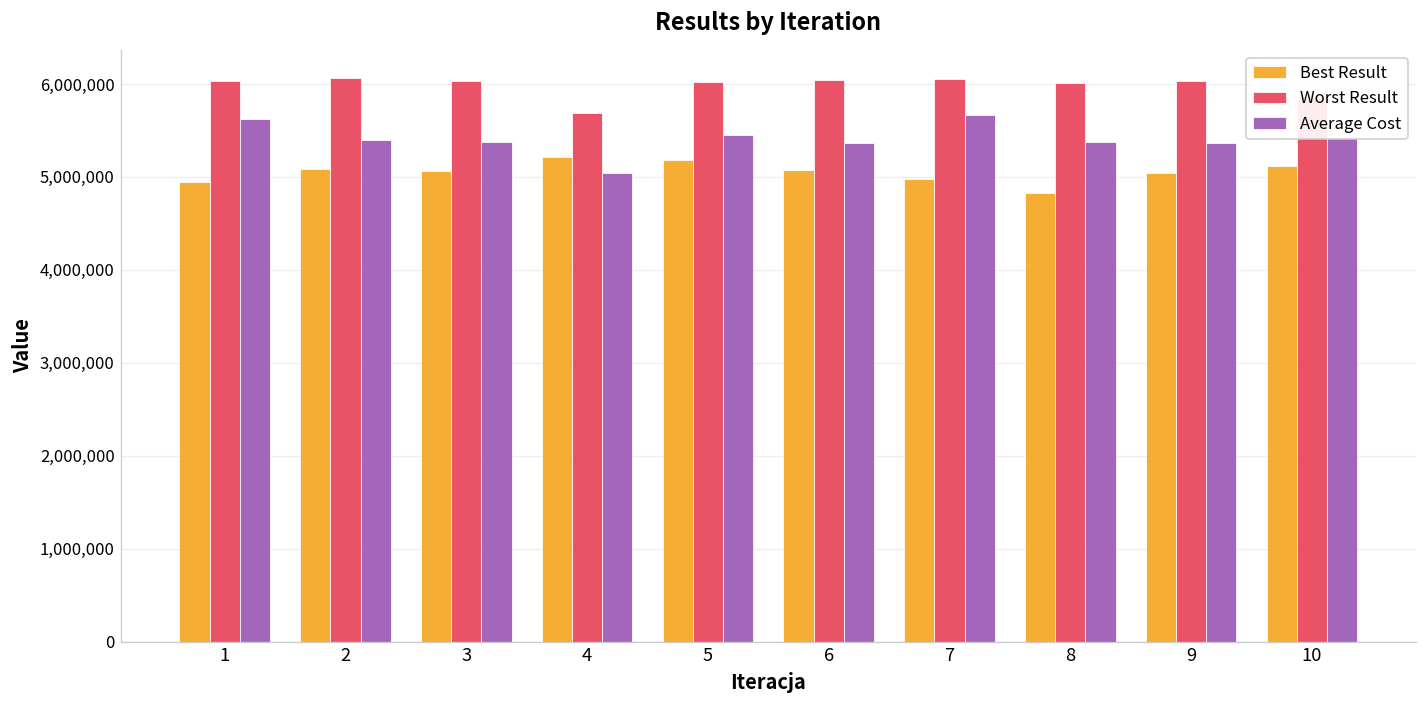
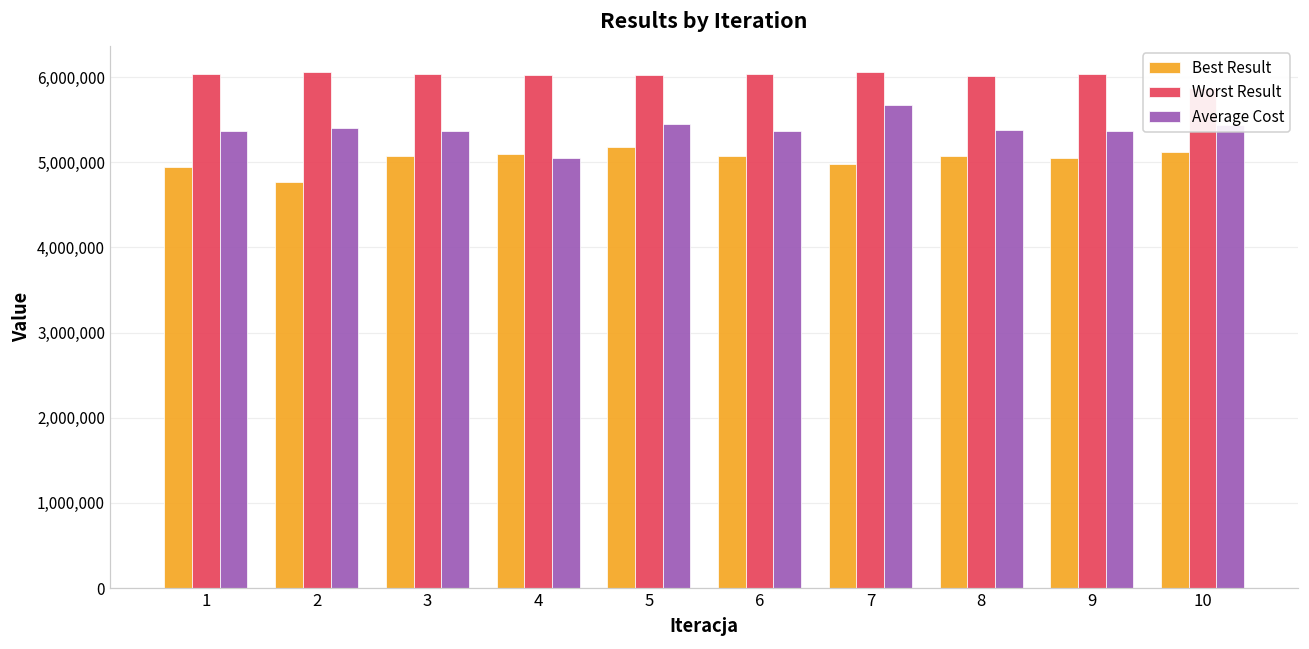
  {
    "Best Result": {
      "1": "4,900,000",
-     "2": "5,100,000",
+     "2": "4,800,000",
      "3": "5,100,000",
-     "4": "5,200,000",
+     "4": "5,100,000",
      "5": "5,200,000",
      "6": "5,100,000",
      "7": "5,000,000",
-     "8": "4,800,000",
+     "8": "5,100,000",
      "9": "5,000,000",
      "10": "5,100,000"
    },
    "Worst Result": {
      "1": "6,000,000",
      "2": "6,100,000",
      "3": "6,000,000",
-     "4": "5,700,000",
+     "4": "6,000,000",
      "5": "6,000,000",
      "6": "6,000,000",
      "7": "6,100,000",
      "8": "6,000,000",
      "9": "6,000,000"
    },
    "Average Cost": {
-     "1": "5,600,000",
+     "1": "5,400,000",
      "2": "5,400,000",
      "3": "5,400,000",
      "4": "5,000,000",
      "5": "5,400,000",
      "6": "5,400,000",
      "7": "5,700,000",
      "8": "5,400,000",
      "9": "5,400,000"
    }
  }
